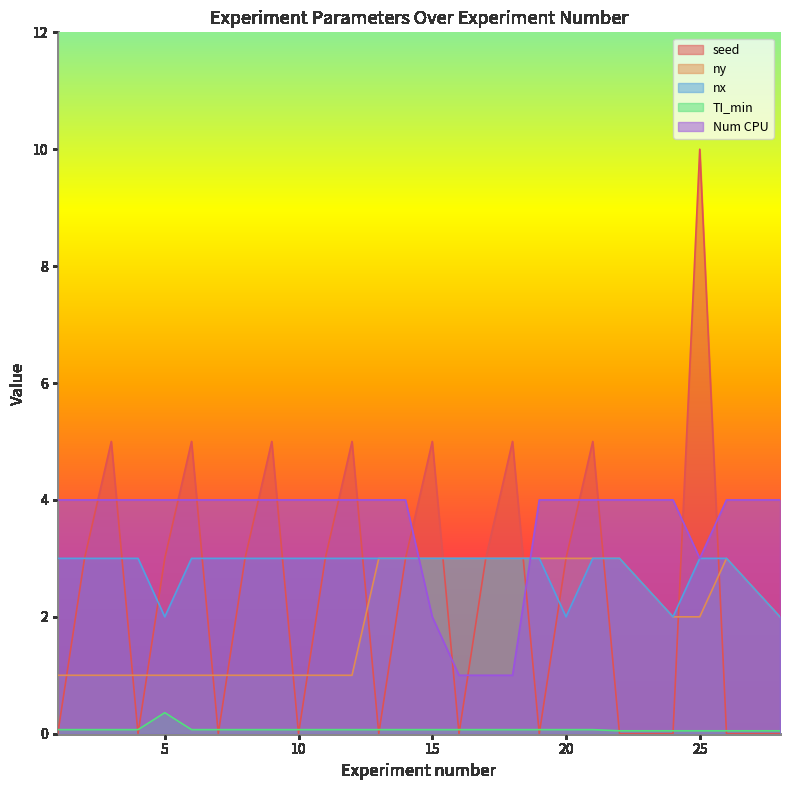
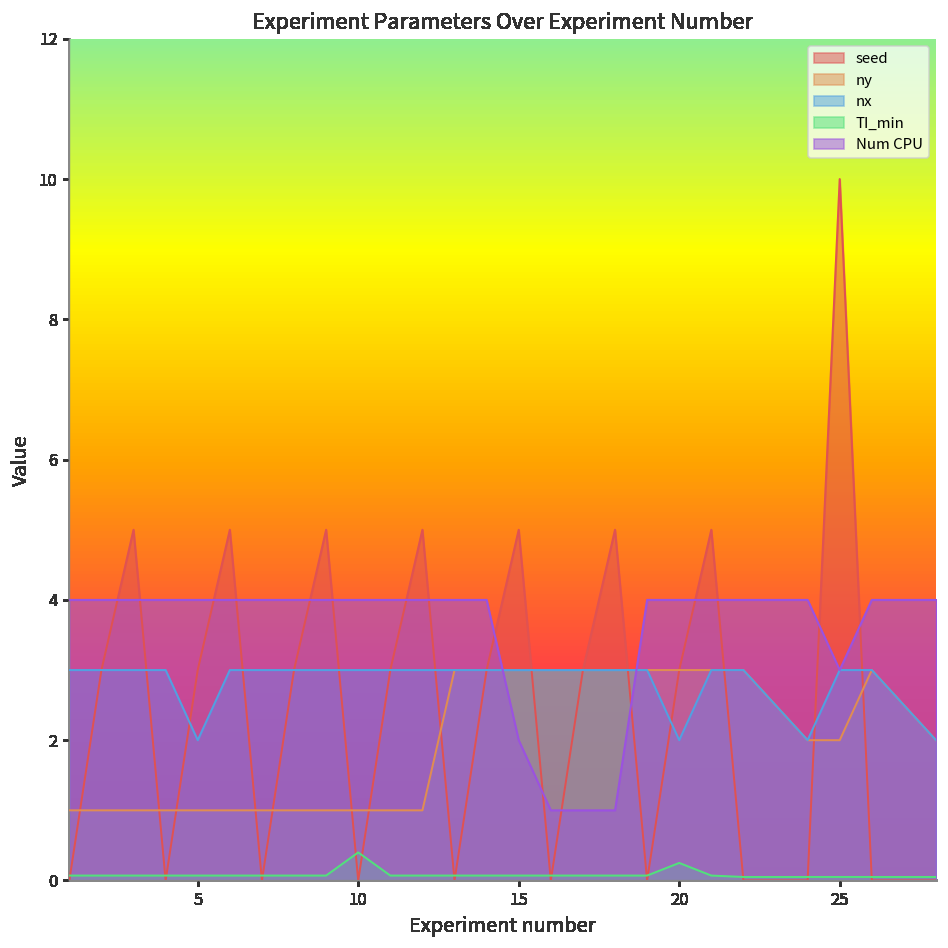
  {
    "nx": {
      "5": 2.0,
      "10": 3.0,
      "20": 2.0
    },
    "TI_min": {
-     "5": 0.4,
-     "10": 0.1,
+     "5": 0.1,
+     "10": 0.4,
      "15": 0.1,
-     "20": 0.1,
+     "20": 0.3,
      "25": 0.1
    },
    "Num CPU": {
      "5": 4.0,
      "10": 4.0,
      "15": 2.0,
      "20": 4.0
    }
  }
